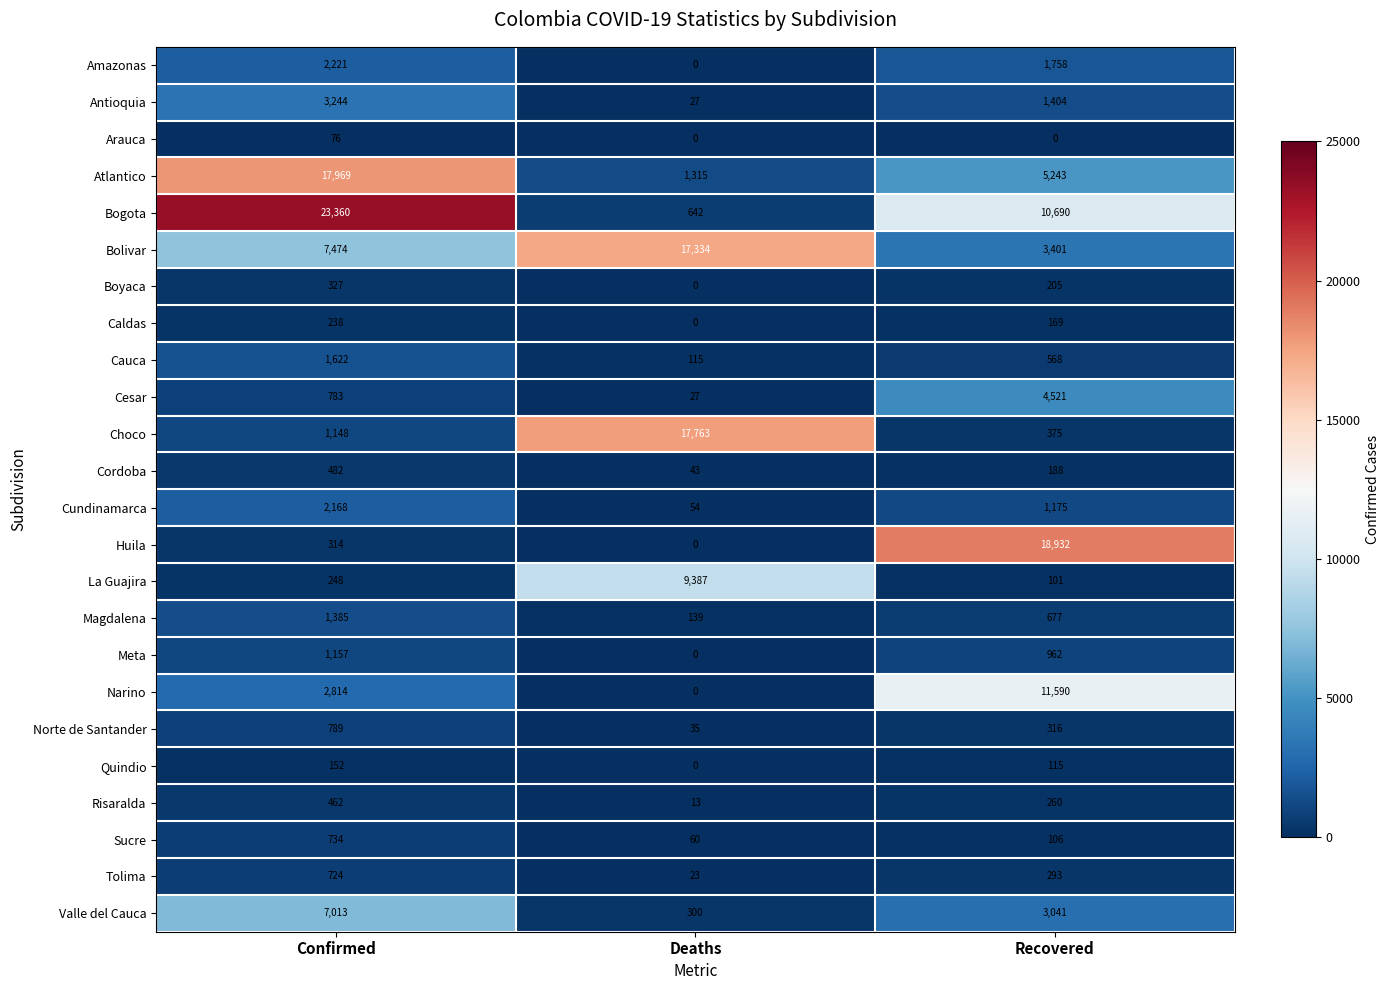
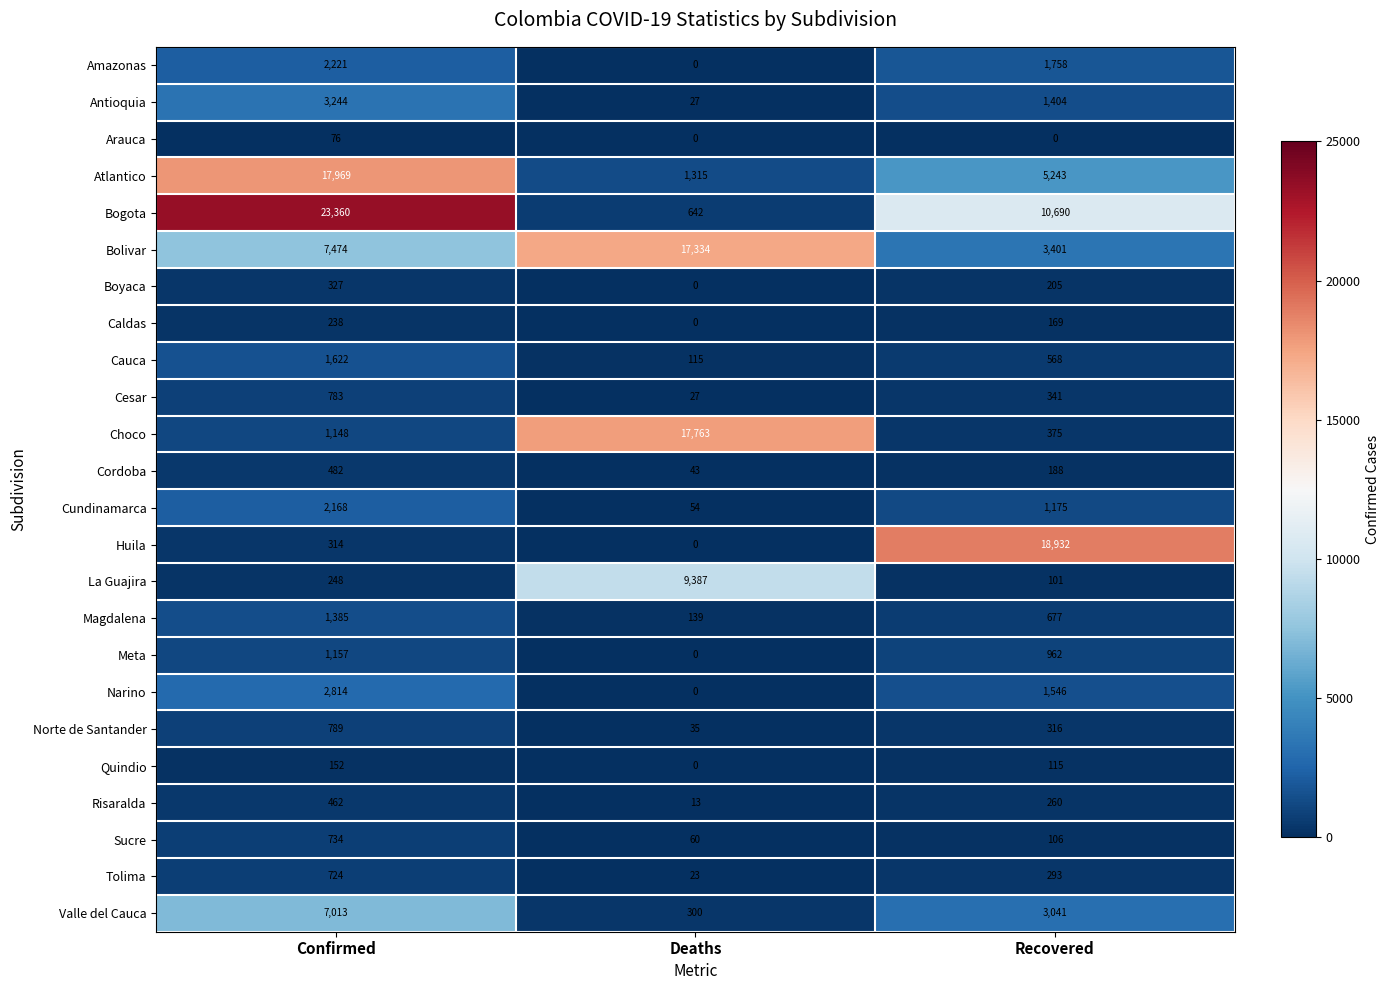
  {
    "Amazonas": {
      "Confirmed": "2,221",
      "Deaths": "0",
      "Recovered": "1,758"
    },
    "Antioquia": {
      "Confirmed": "3,244",
      "Deaths": "27",
      "Recovered": "1,404"
    },
    "Arauca": {
      "Confirmed": "76",
      "Deaths": "0",
      "Recovered": "0"
    },
    "Atlantico": {
      "Confirmed": "17,969",
      "Deaths": "1,315",
      "Recovered": "5,243"
    },
    "Bogota": {
      "Confirmed": "23,360",
      "Deaths": "642",
      "Recovered": "10,690"
    },
    "Bolivar": {
      "Confirmed": "7,474",
      "Deaths": "17,334",
      "Recovered": "3,401"
    },
    "Boyaca": {
      "Confirmed": "327",
      "Deaths": "0",
      "Recovered": "205"
    },
    "Caldas": {
      "Confirmed": "238",
      "Deaths": "0",
      "Recovered": "169"
    },
    "Cauca": {
      "Confirmed": "1,622",
      "Deaths": "115",
      "Recovered": "568"
    },
    "Cesar": {
      "Confirmed": "783",
      "Deaths": "27",
-     "Recovered": "4,521"
+     "Recovered": "341"
    },
    "Choco": {
      "Confirmed": "1,148",
      "Deaths": "17,763",
      "Recovered": "375"
    },
    "Cordoba": {
      "Confirmed": "482",
      "Deaths": "43",
      "Recovered": "188"
    },
    "Cundinamarca": {
      "Confirmed": "2,168",
      "Deaths": "54",
      "Recovered": "1,175"
    },
    "Huila": {
      "Confirmed": "314",
      "Deaths": "0",
      "Recovered": "18,932"
    },
    "La Guajira": {
      "Confirmed": "248",
      "Deaths": "9,387",
      "Recovered": "101"
    },
    "Magdalena": {
      "Confirmed": "1,385",
      "Deaths": "139",
      "Recovered": "677"
    },
    "Meta": {
      "Confirmed": "1,157",
      "Deaths": "0",
      "Recovered": "962"
    },
    "Narino": {
      "Confirmed": "2,814",
      "Deaths": "0",
-     "Recovered": "11,590"
+     "Recovered": "1,546"
    },
    "Norte de Santander": {
      "Confirmed": "789",
      "Deaths": "35",
      "Recovered": "316"
    },
    "Quindio": {
      "Confirmed": "152",
      "Deaths": "0",
      "Recovered": "115"
    },
    "Risaralda": {
      "Confirmed": "462",
      "Deaths": "13",
      "Recovered": "260"
    },
    "Sucre": {
      "Confirmed": "734",
      "Deaths": "60",
      "Recovered": "106"
    },
    "Tolima": {
      "Confirmed": "724",
      "Deaths": "23",
      "Recovered": "293"
    },
    "Valle del Cauca": {
      "Confirmed": "7,013",
      "Deaths": "300",
      "Recovered": "3,041"
    }
  }
